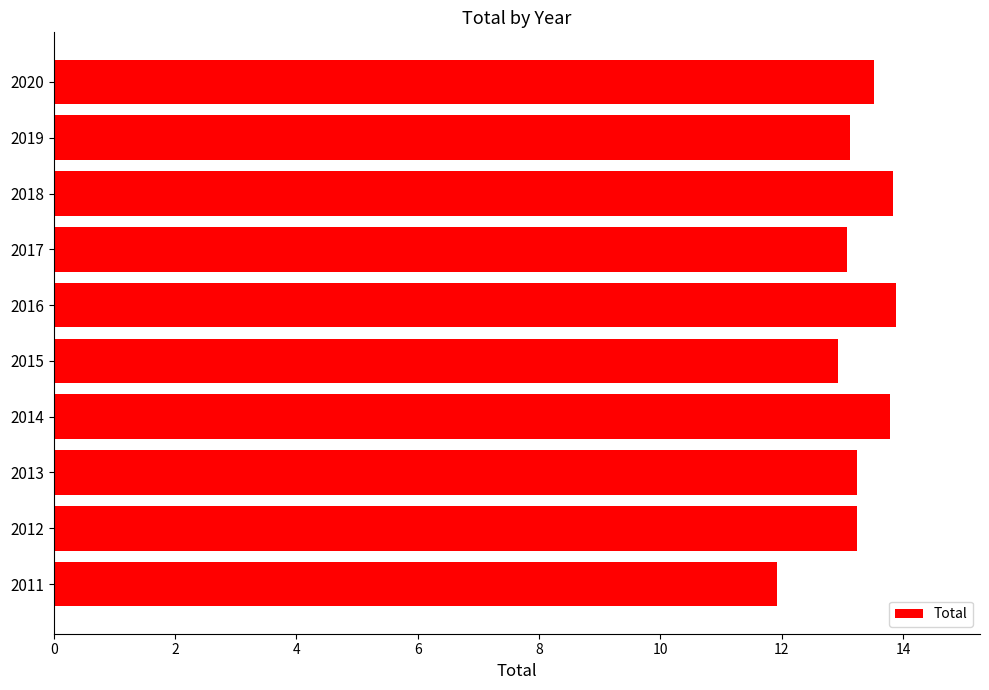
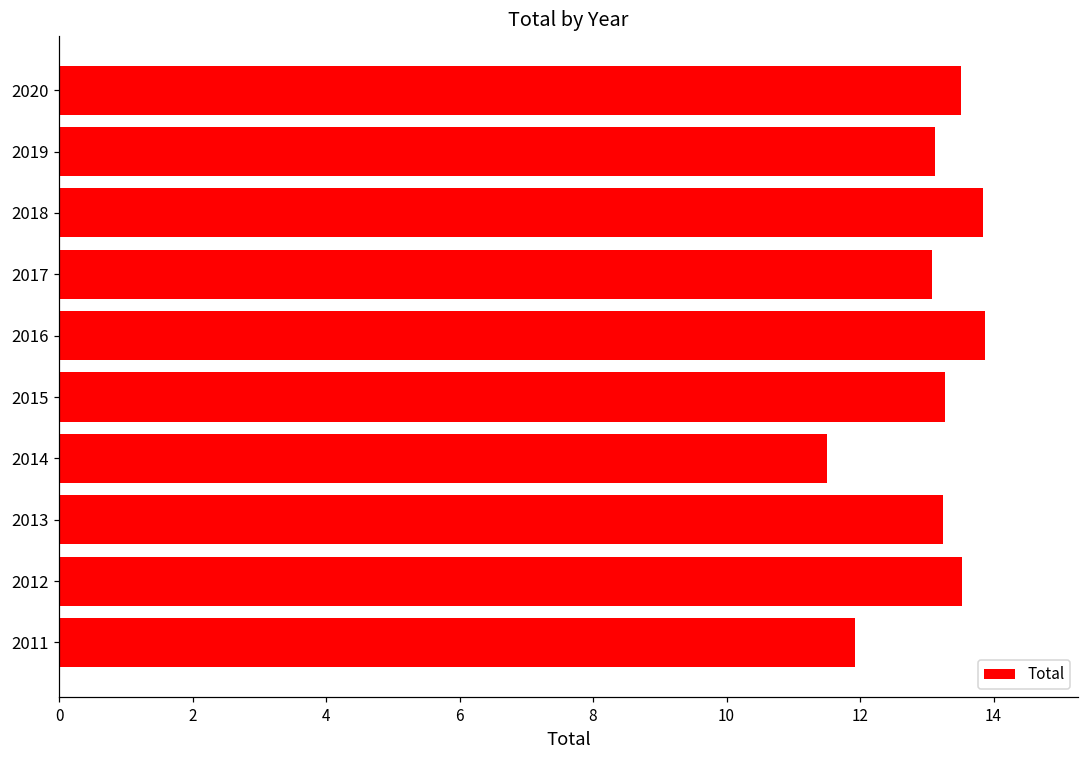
  {
    "2020": 13.5,
    "2019": 13.1,
    "2018": 13.8,
    "2017": 13.1,
    "2016": 13.9,
-   "2015": 12.9,
-   "2014": 13.8,
+   "2015": 13.3,
+   "2014": 11.5,
    "2013": 13.2,
-   "2012": 13.2,
+   "2012": 13.5,
    "2011": 11.9
  }
